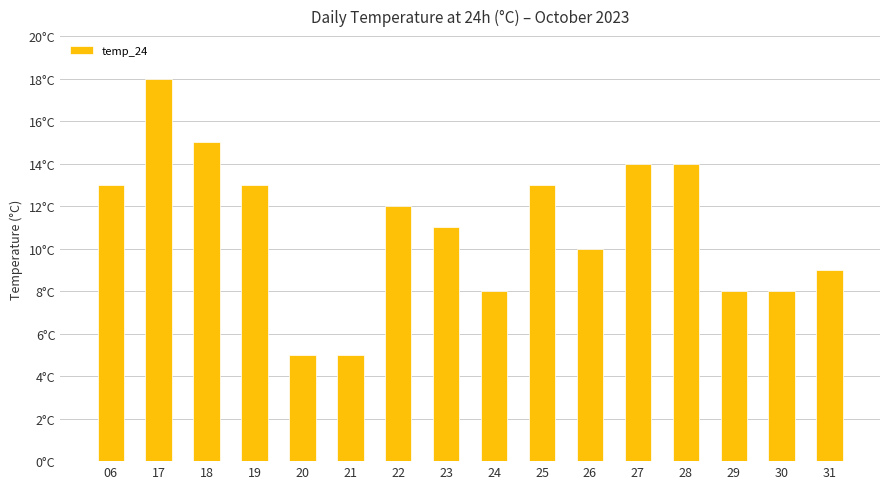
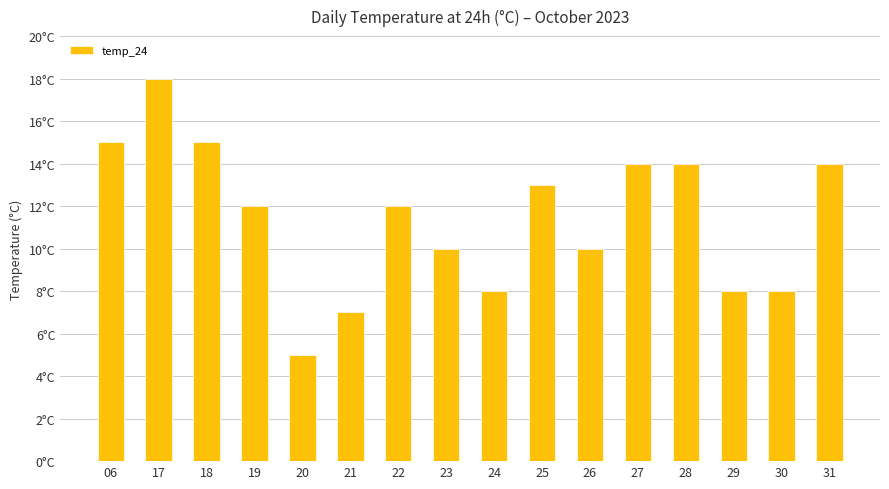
  {
-   "06": "13°C",
+   "06": "15°C",
    "17": "18°C",
    "18": "15°C",
-   "19": "13°C",
+   "19": "12°C",
    "20": "5°C",
-   "21": "5°C",
+   "21": "7°C",
    "22": "12°C",
-   "23": "11°C",
+   "23": "10°C",
    "24": "8°C",
    "25": "13°C",
    "26": "10°C",
    "27": "14°C",
    "28": "14°C",
    "29": "8°C",
    "30": "8°C",
-   "31": "9°C"
+   "31": "14°C"
  }
